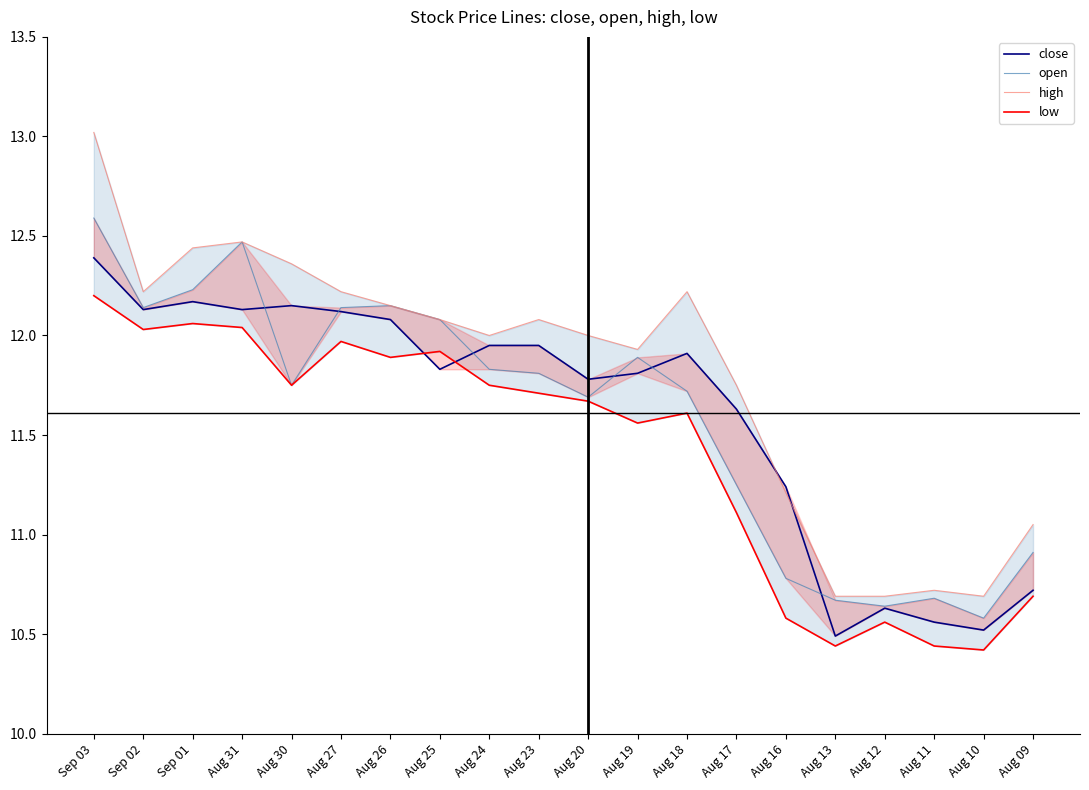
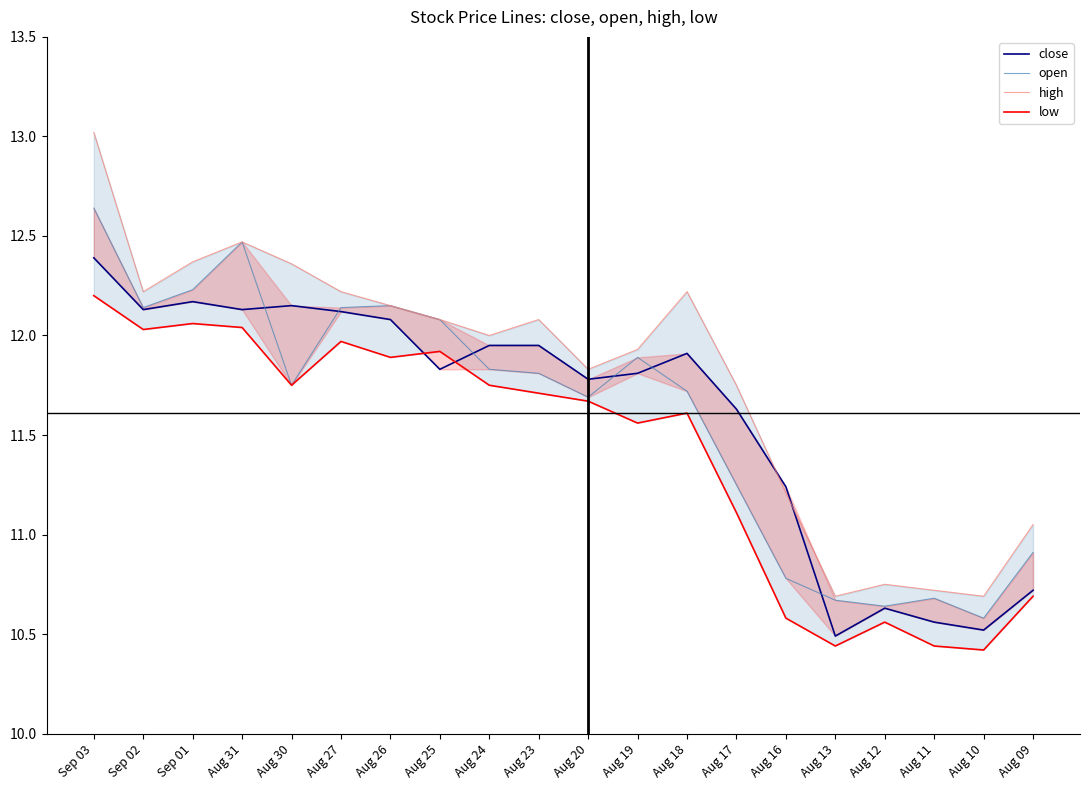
  {
    "close": {
      "Sep 03": 12.39,
      "Sep 01": 12.17,
      "Aug 31": 12.13,
      "Aug 27": 12.12,
      "Aug 26": 12.08,
      "Aug 25": 11.83,
      "Aug 19": 11.81,
      "Aug 13": 10.49,
      "Aug 11": 10.56,
      "Aug 10": 10.52,
      "Aug 09": 10.72
    },
    "open": {
-     "Sep 03": 12.59,
+     "Sep 03": 12.64,
      "Aug 24": 11.83,
      "Aug 23": 11.81,
      "Aug 20": 11.69,
      "Aug 18": 11.72,
      "Aug 17": 11.25,
      "Aug 16": 10.78
    },
    "high": {
      "Sep 03": 13.02,
      "Sep 02": 12.22,
-     "Sep 01": 12.44,
+     "Sep 01": 12.37,
      "Aug 30": 12.36,
      "Aug 27": 12.22,
      "Aug 24": 12.00,
      "Aug 23": 12.08,
-     "Aug 20": 12.00,
+     "Aug 20": 11.83,
      "Aug 19": 11.93,
      "Aug 18": 12.22,
      "Aug 17": 11.75,
      "Aug 16": 11.21,
      "Aug 13": 10.69,
-     "Aug 12": 10.69,
+     "Aug 12": 10.75,
      "Aug 11": 10.72,
      "Aug 10": 10.69,
      "Aug 09": 11.05
    }
  }
